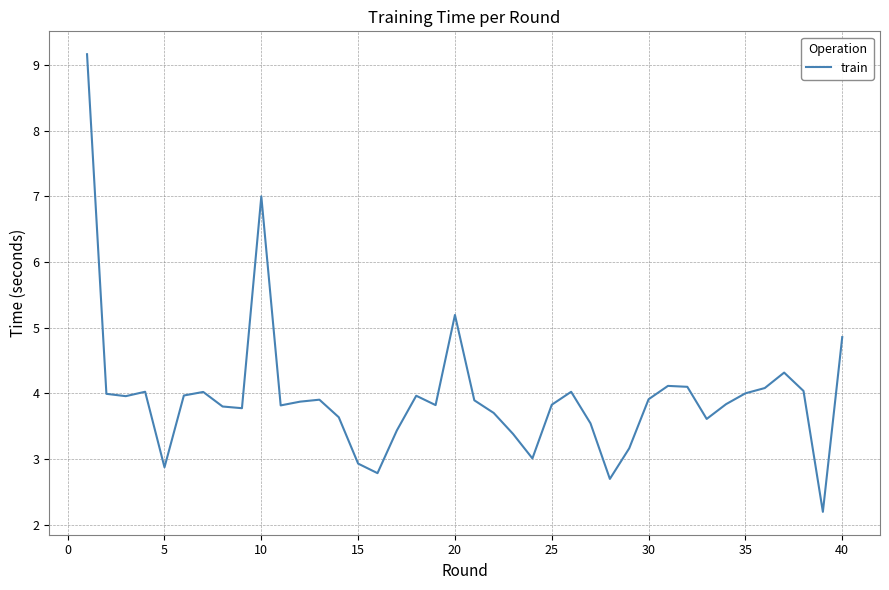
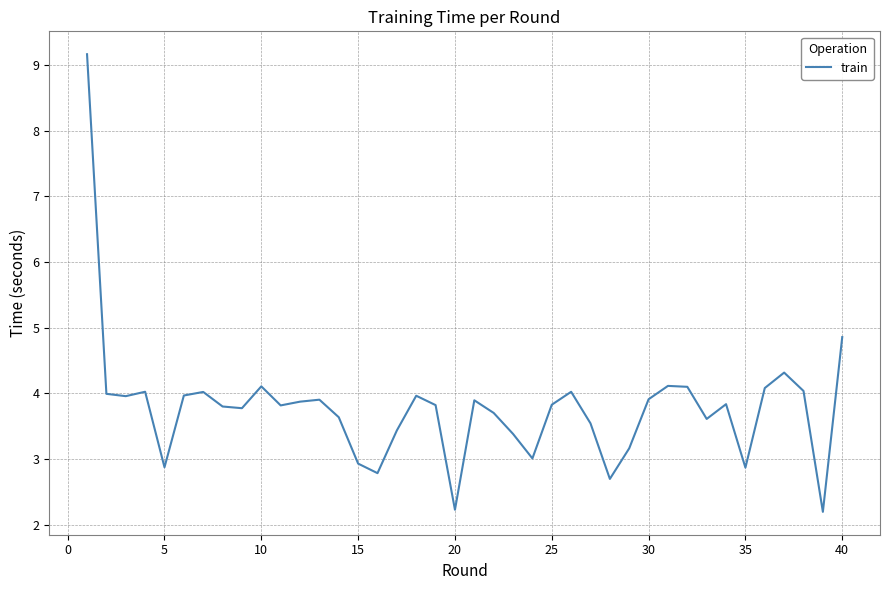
  {
    "5": 2.9,
-   "10": 7.0,
+   "10": 4.1,
    "15": 2.9,
-   "20": 5.2,
+   "20": 2.2,
    "25": 3.8,
    "30": 3.9,
-   "35": 4.0,
+   "35": 2.9,
    "40": 4.9
  }
